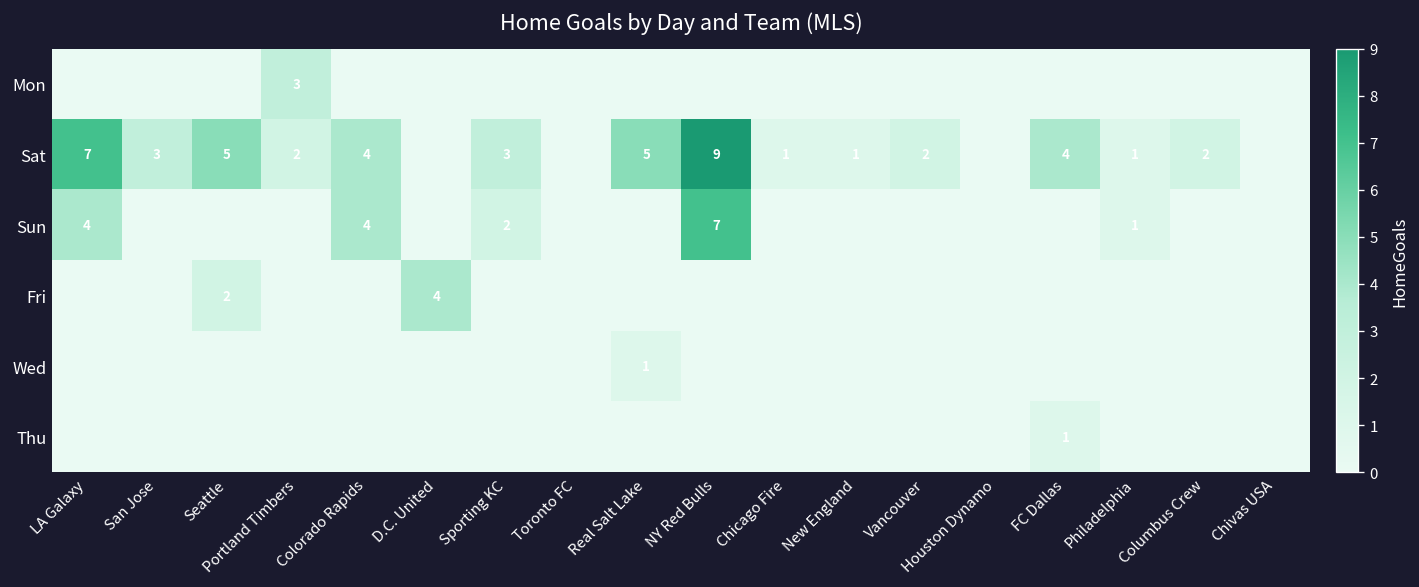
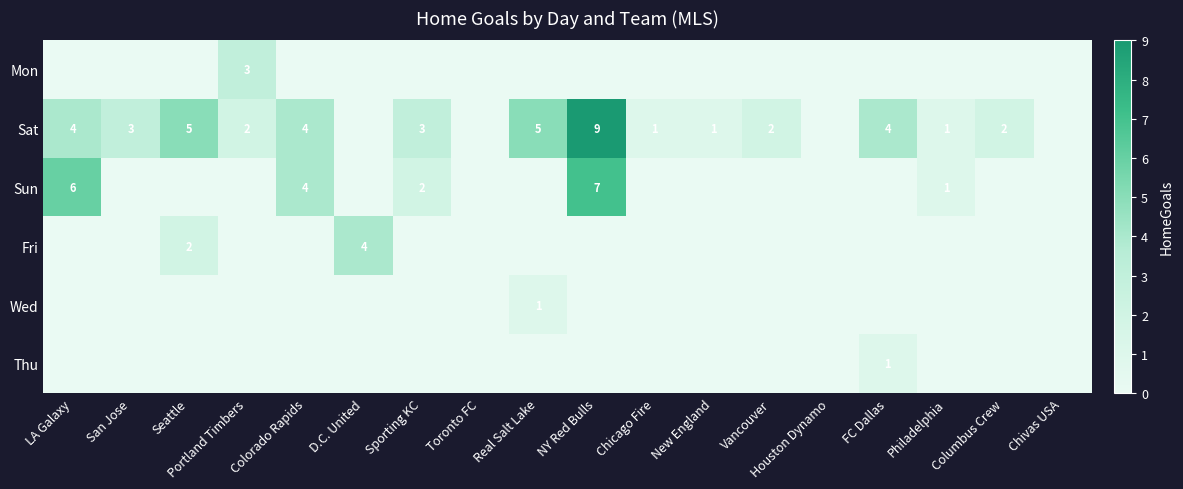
  {
    "Mon": {
      "Portland Timbers": 3
    },
    "Sat": {
-     "LA Galaxy": 7,
+     "LA Galaxy": 4,
      "San Jose": 3,
      "Seattle": 5,
      "Colorado Rapids": 4,
      "Sporting KC": 3,
      "Real Salt Lake": 5,
      "NY Red Bulls": 9,
      "FC Dallas": 4
    },
    "Sun": {
-     "LA Galaxy": 4,
+     "LA Galaxy": 6,
      "Colorado Rapids": 4,
      "NY Red Bulls": 7
    },
    "Fri": {
      "D.C. United": 4
    }
  }
